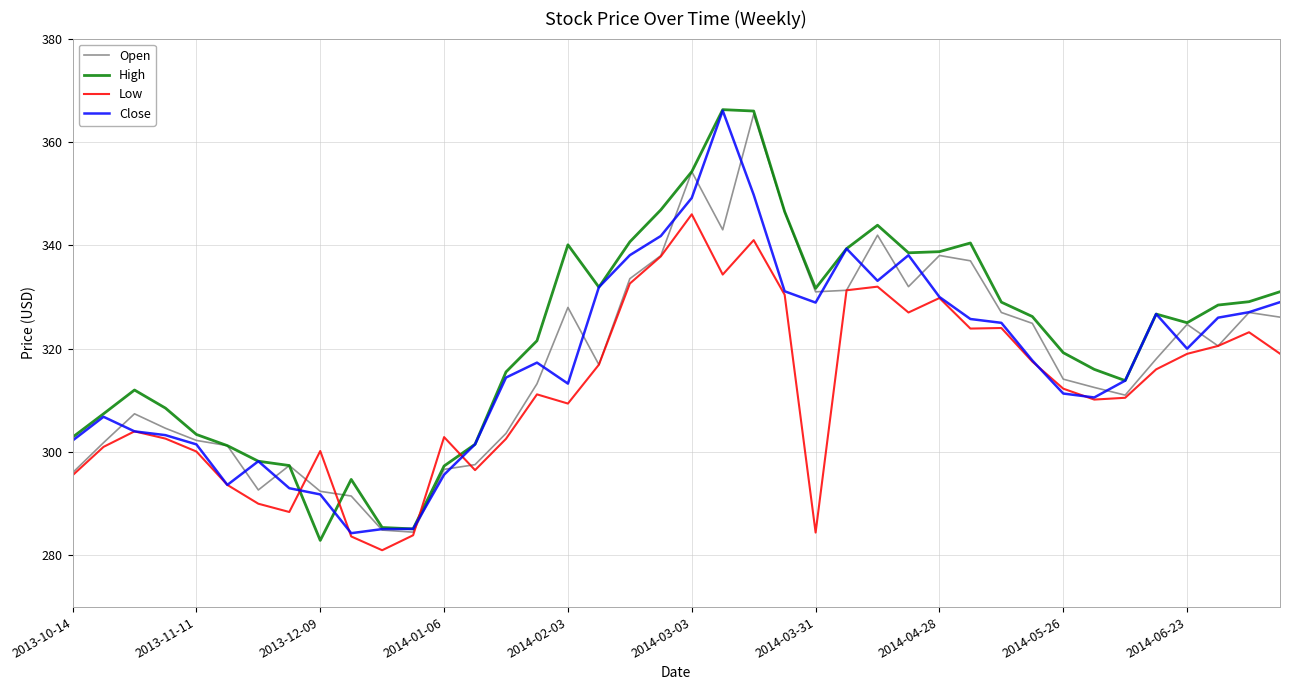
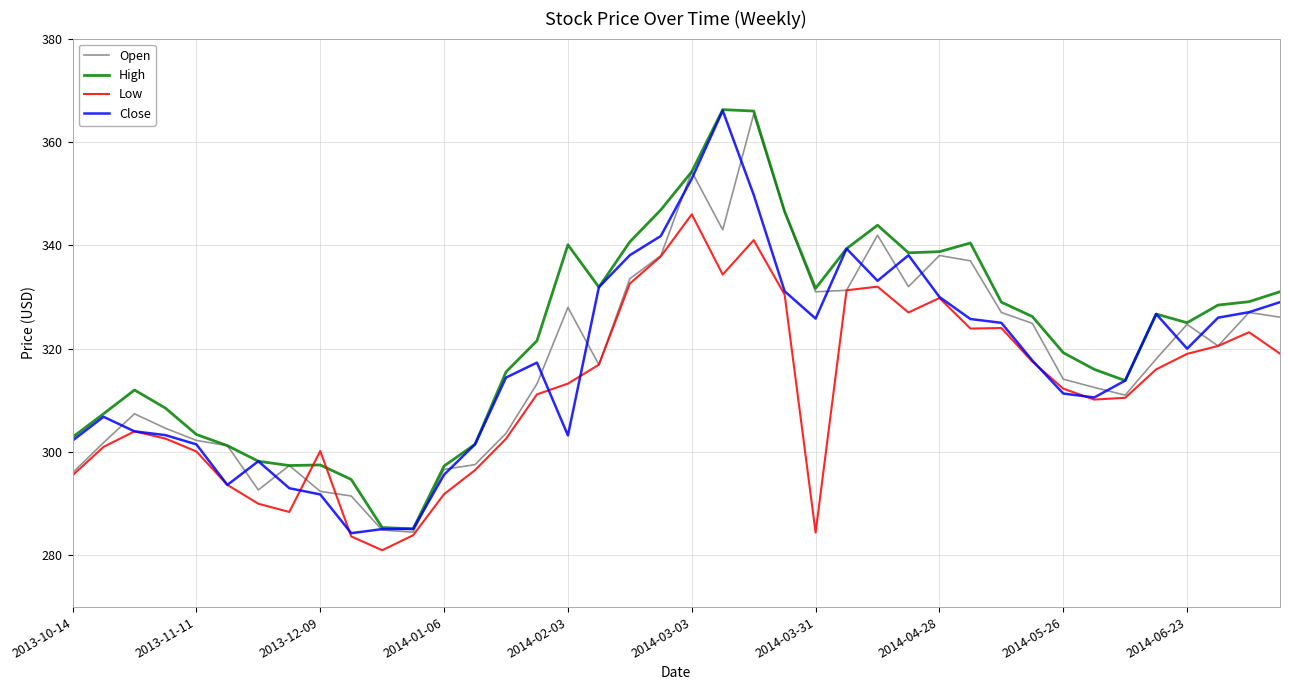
  {
    "Open": {
      "2013-10-14": 296,
      "2013-11-11": 302,
      "2013-12-09": 292,
      "2014-01-06": 297,
      "2014-02-03": 328,
      "2014-03-31": 331,
      "2014-04-28": 338,
      "2014-05-26": 314
    },
    "High": {
      "2013-10-14": 303,
      "2013-11-11": 303,
-     "2013-12-09": 283,
+     "2013-12-09": 298,
      "2014-01-06": 297,
      "2014-02-03": 340,
      "2014-03-31": 332,
      "2014-04-28": 339,
      "2014-05-26": 319
    },
    "Low": {
      "2013-10-14": 296,
      "2013-11-11": 300,
      "2013-12-09": 300,
-     "2014-01-06": 303,
-     "2014-02-03": 309,
+     "2014-01-06": 292,
+     "2014-02-03": 313,
      "2014-03-03": 346,
      "2014-03-31": 284,
      "2014-05-26": 312,
      "2014-06-23": 319
    },
    "Close": {
      "2013-10-14": 302,
      "2013-11-11": 301,
      "2013-12-09": 292,
      "2014-01-06": 296,
-     "2014-02-03": 313,
-     "2014-03-03": 349,
-     "2014-03-31": 329,
+     "2014-02-03": 303,
+     "2014-03-03": 353,
+     "2014-03-31": 326,
      "2014-05-26": 311,
      "2014-06-23": 320
    }
  }
